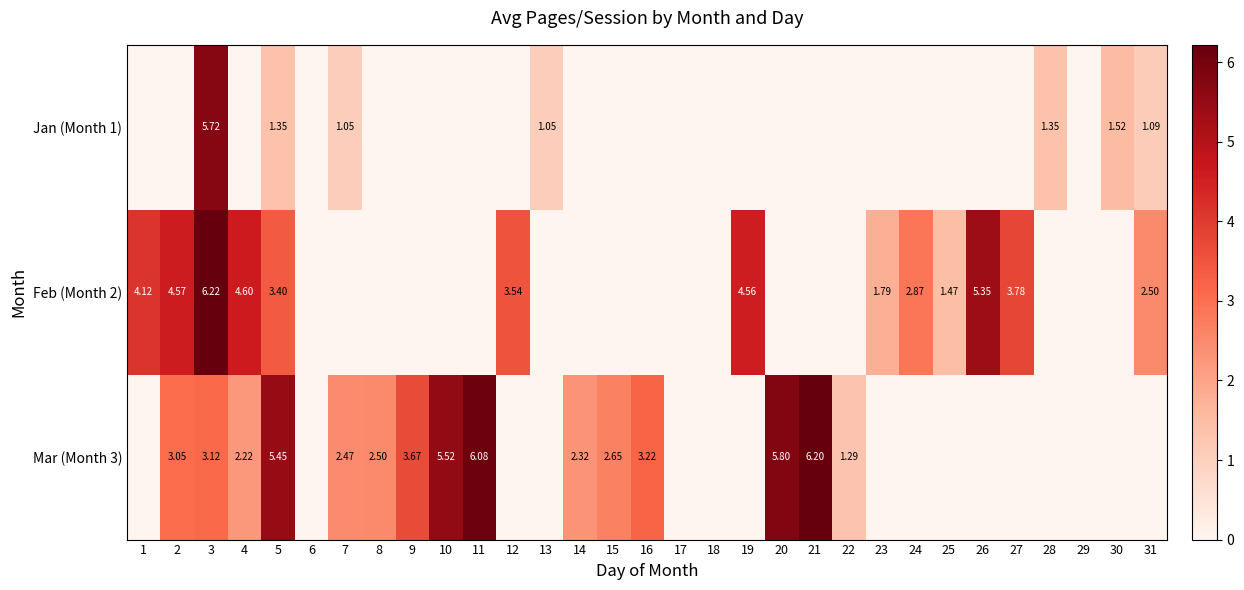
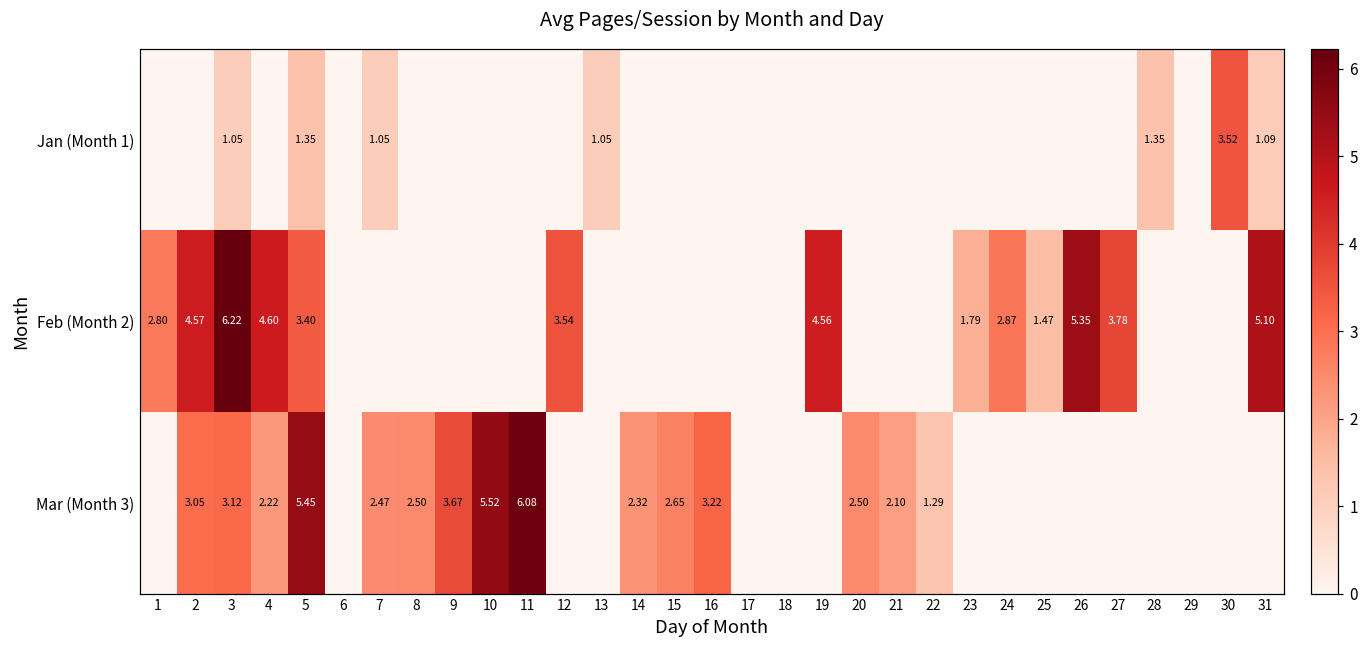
  {
    "Jan (Month 1)": {
-     "3": 5.72,
+     "3": 1.05,
      "5": 1.35,
      "7": 1.05,
      "13": 1.05,
      "28": 1.35,
-     "30": 1.52,
+     "30": 3.52,
      "31": 1.09
    },
    "Feb (Month 2)": {
-     "1": 4.12,
+     "1": 2.80,
      "2": 4.57,
      "3": 6.22,
      "4": 4.60,
      "5": 3.40,
      "12": 3.54,
      "19": 4.56,
      "23": 1.79,
      "24": 2.87,
      "25": 1.47,
      "26": 5.35,
      "27": 3.78,
-     "31": 2.50
+     "31": 5.10
    },
    "Mar (Month 3)": {
      "2": 3.05,
      "3": 3.12,
      "4": 2.22,
      "5": 5.45,
      "7": 2.47,
      "8": 2.50,
      "9": 3.67,
      "10": 5.52,
      "11": 6.08,
      "14": 2.32,
      "15": 2.65,
      "16": 3.22,
-     "20": 5.80,
-     "21": 6.20,
+     "20": 2.50,
+     "21": 2.10,
      "22": 1.29
    }
  }
